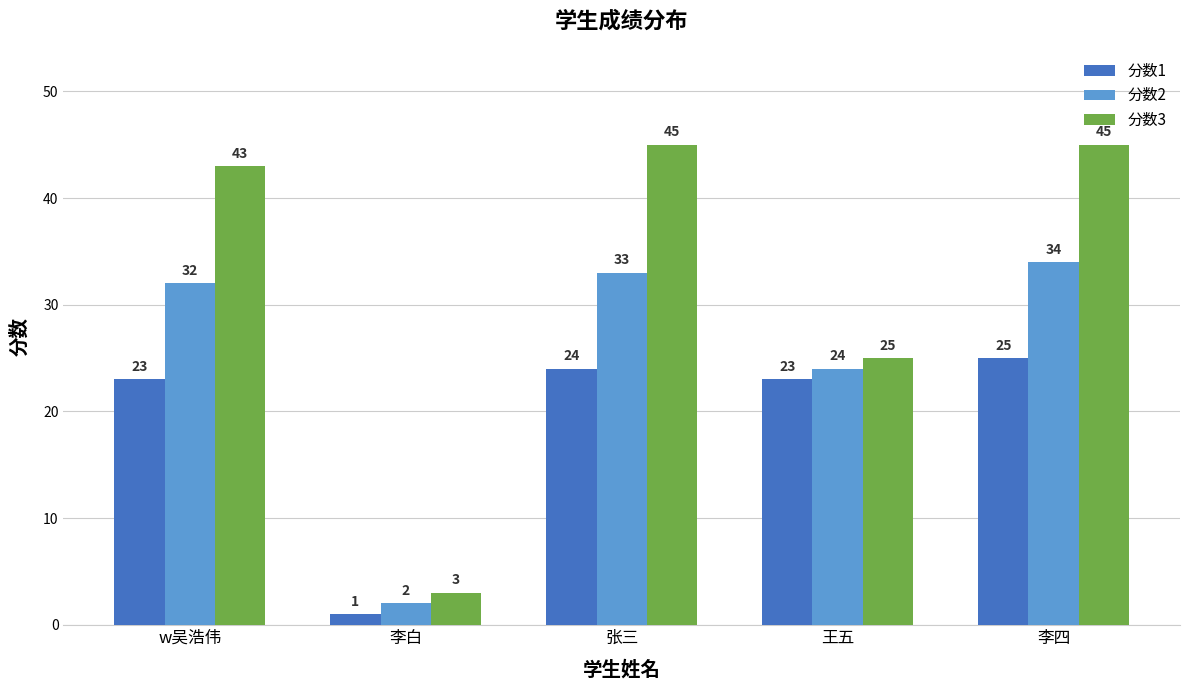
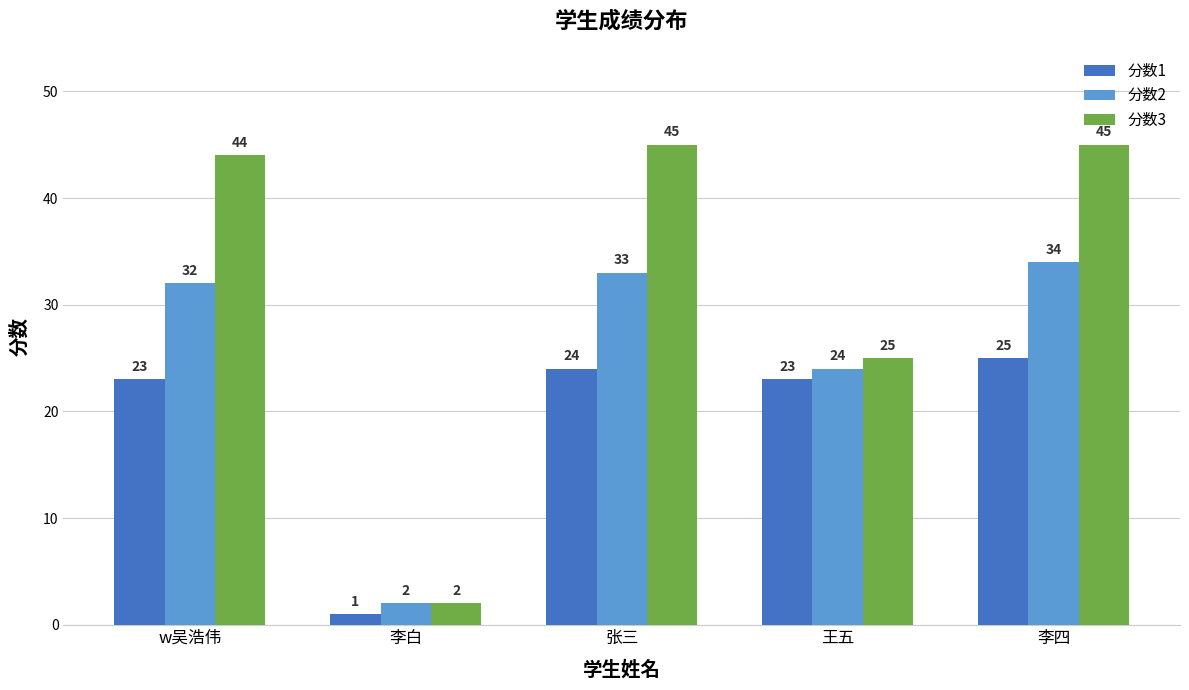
  {
    "分数3": {
-     "w吴浩伟": 43,
-     "李白": 3,
+     "w吴浩伟": 44,
+     "李白": 2,
      "张三": 45,
      "王五": 25,
      "李四": 45
    }
  }
